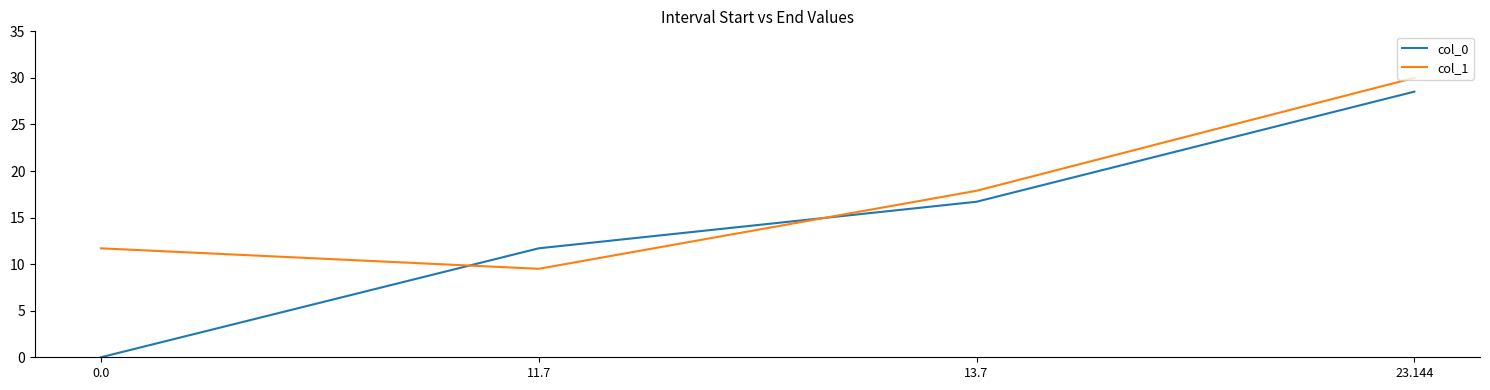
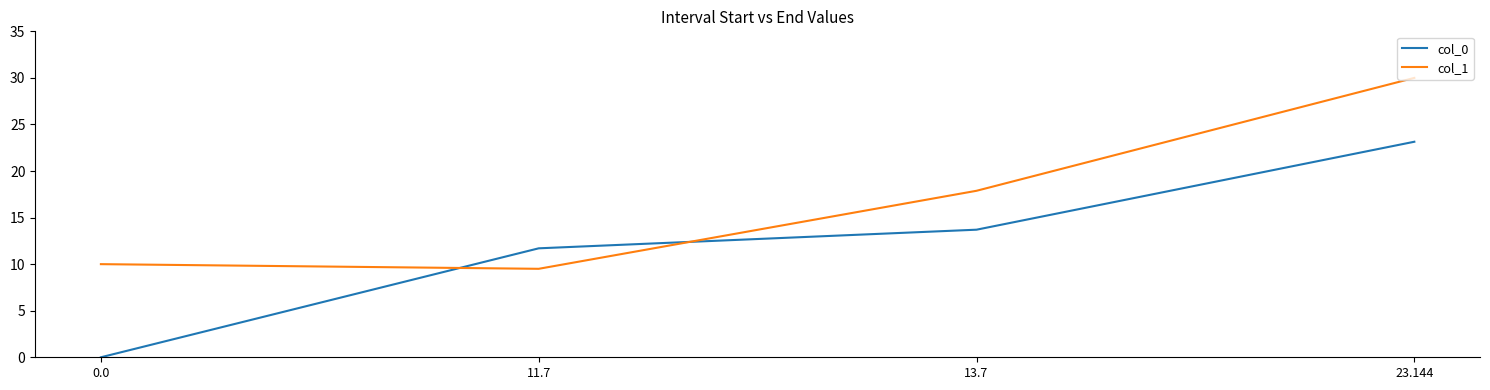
  {
    "col_0": {
      "0.0": 0,
      "11.7": 12,
-     "13.7": 17,
-     "23.144": 29
+     "13.7": 14,
+     "23.144": 23
    },
    "col_1": {
-     "0.0": 12,
+     "0.0": 10,
      "11.7": 10,
      "13.7": 18
    }
  }
